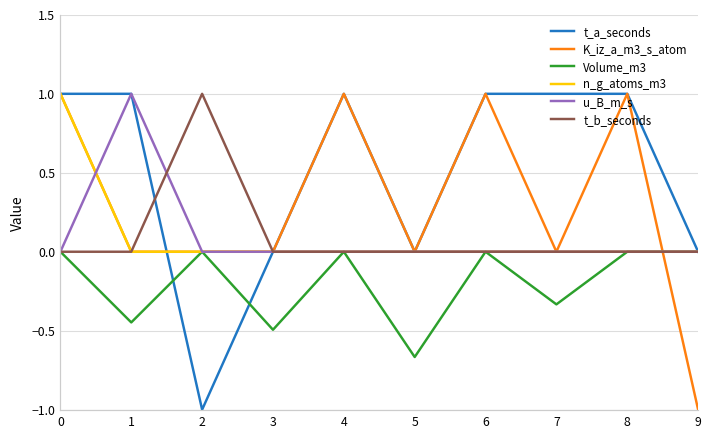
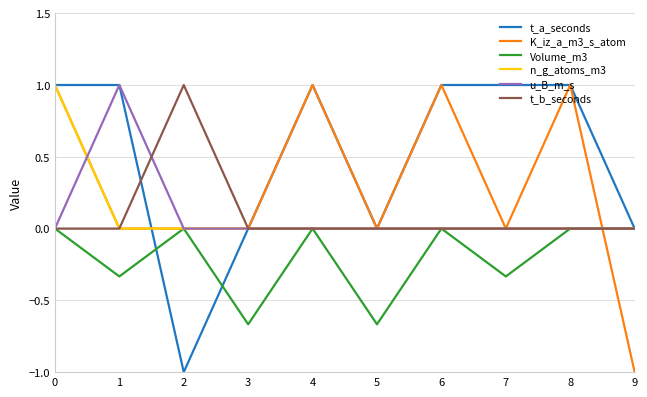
  {
    "t_a_seconds": {
      "2": -1.00,
      "7": 1.00
    },
    "K_iz_a_m3_s_atom": {
      "9": -1.00
    },
    "Volume_m3": {
-     "1": -0.45,
-     "3": -0.49,
+     "1": -0.33,
+     "3": -0.67,
      "5": -0.67,
      "7": -0.33
    },
    "t_b_seconds": {
      "2": 1.00
    }
  }
